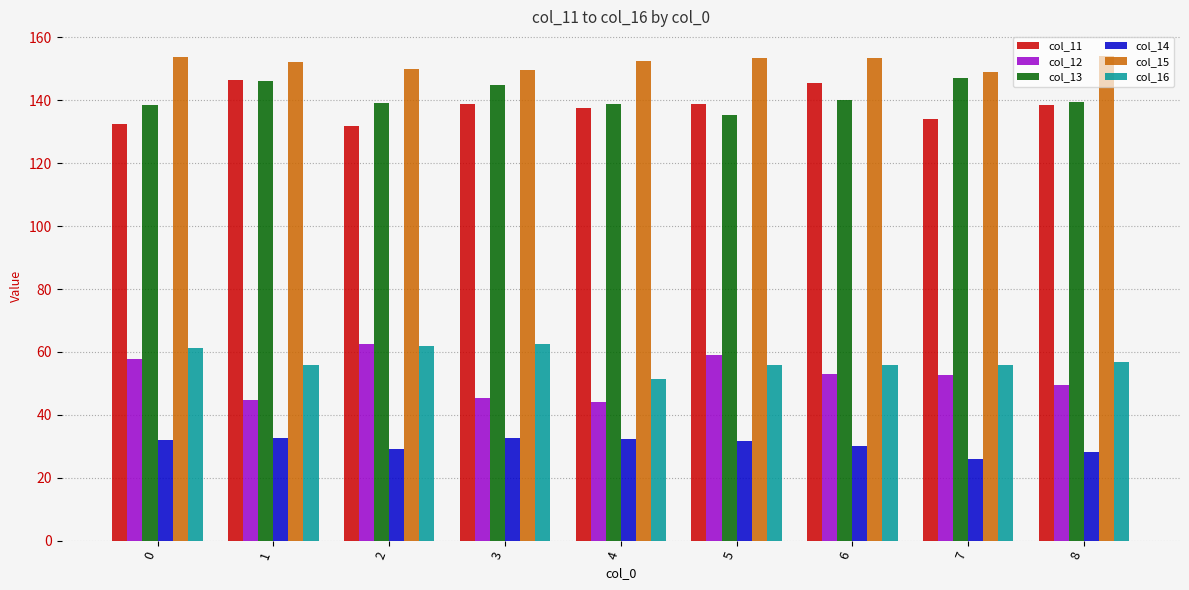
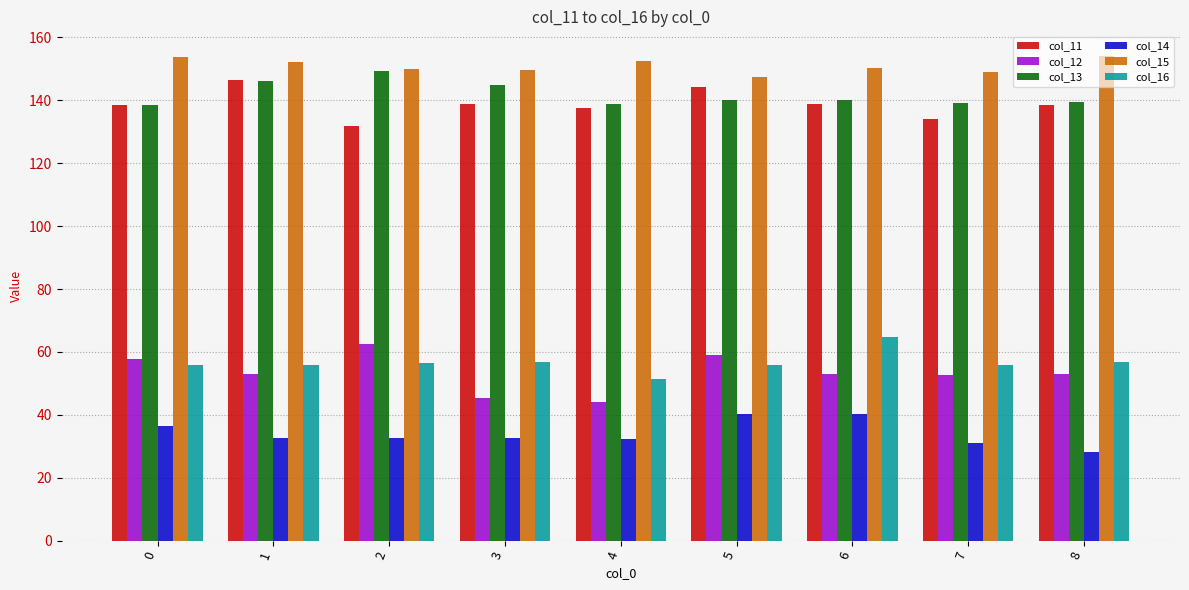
  {
    "col_11": {
-     "0": 133,
+     "0": 139,
      "1": 147,
      "2": 132,
      "3": 139,
      "4": 138,
-     "5": 139,
-     "6": 146,
+     "5": 144,
+     "6": 139,
      "7": 134,
      "8": 139
    },
    "col_12": {
      "0": 58,
-     "1": 45,
+     "1": 53,
      "2": 63,
      "3": 45,
      "4": 44,
      "5": 59,
      "6": 53,
      "7": 53,
-     "8": 50
+     "8": 53
    },
    "col_13": {
      "0": 139,
      "1": 146,
-     "2": 139,
+     "2": 149,
      "3": 145,
      "4": 139,
-     "5": 135,
+     "5": 140,
      "6": 140,
-     "7": 147,
+     "7": 139,
      "8": 139
    },
    "col_14": {
-     "0": 32,
+     "0": 36,
      "1": 33,
-     "2": 29,
+     "2": 33,
      "3": 33,
      "4": 32,
-     "5": 32,
-     "6": 30,
-     "7": 26,
+     "5": 40,
+     "6": 40,
+     "7": 31,
      "8": 28
    },
    "col_15": {
      "0": 154,
      "1": 152,
      "2": 150,
      "3": 150,
      "4": 152,
-     "5": 153,
-     "6": 153,
+     "5": 147,
+     "6": 150,
      "7": 149
    },
    "col_16": {
-     "0": 61,
+     "0": 56,
      "1": 56,
-     "2": 62,
-     "3": 62,
+     "2": 56,
+     "3": 57,
      "4": 51,
      "5": 56,
-     "6": 56,
+     "6": 65,
      "7": 56,
      "8": 57
    }
  }
